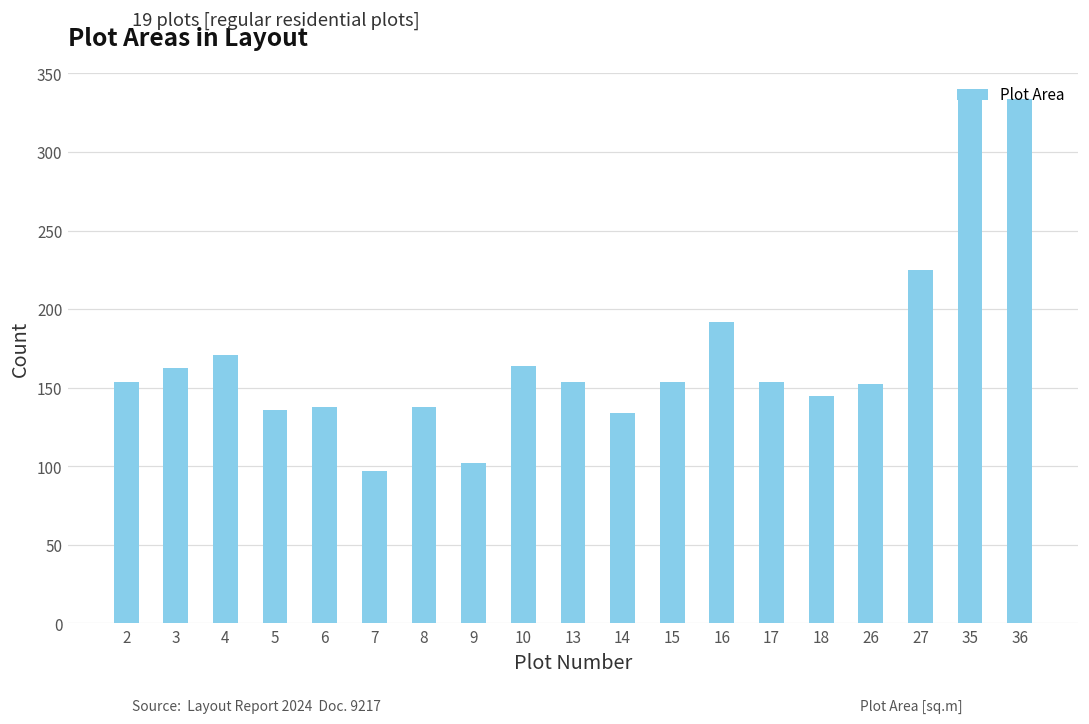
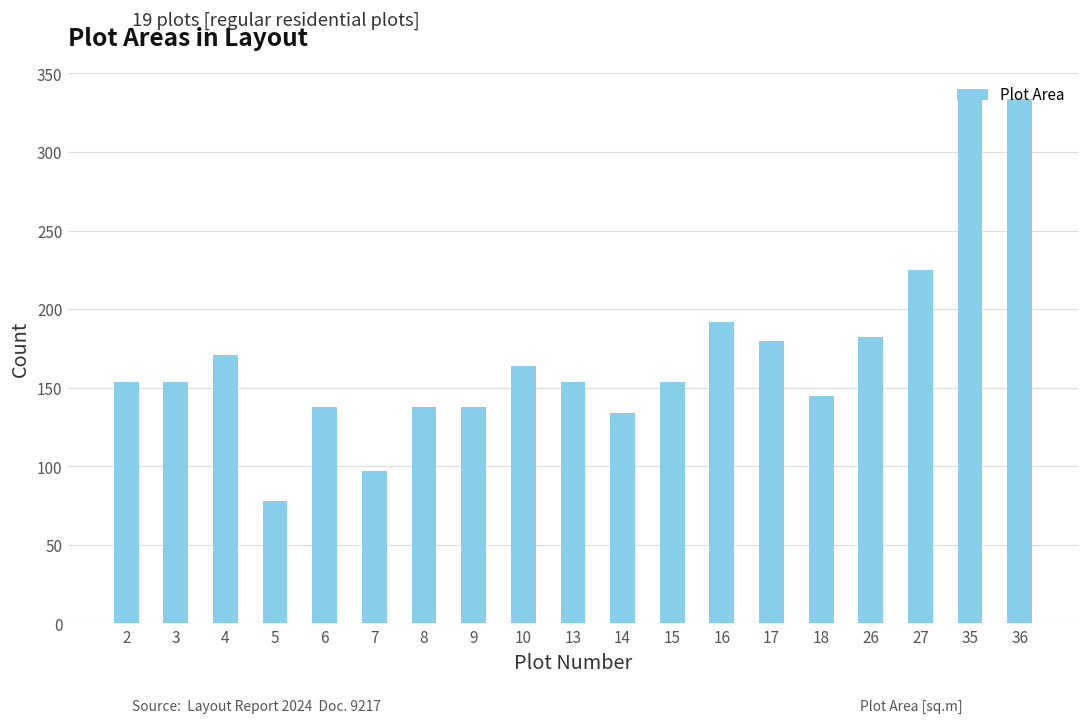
  {
    "2": 153,
-   "3": 162,
+   "3": 153,
    "4": 171,
-   "5": 136,
+   "5": 78,
    "6": 138,
    "7": 97,
    "8": 138,
-   "9": 102,
+   "9": 138,
    "10": 164,
    "13": 153,
    "14": 134,
    "15": 153,
    "16": 191,
-   "17": 153,
+   "17": 180,
    "18": 145,
-   "26": 152,
+   "26": 182,
    "27": 225,
    "35": 334,
    "36": 334
  }
